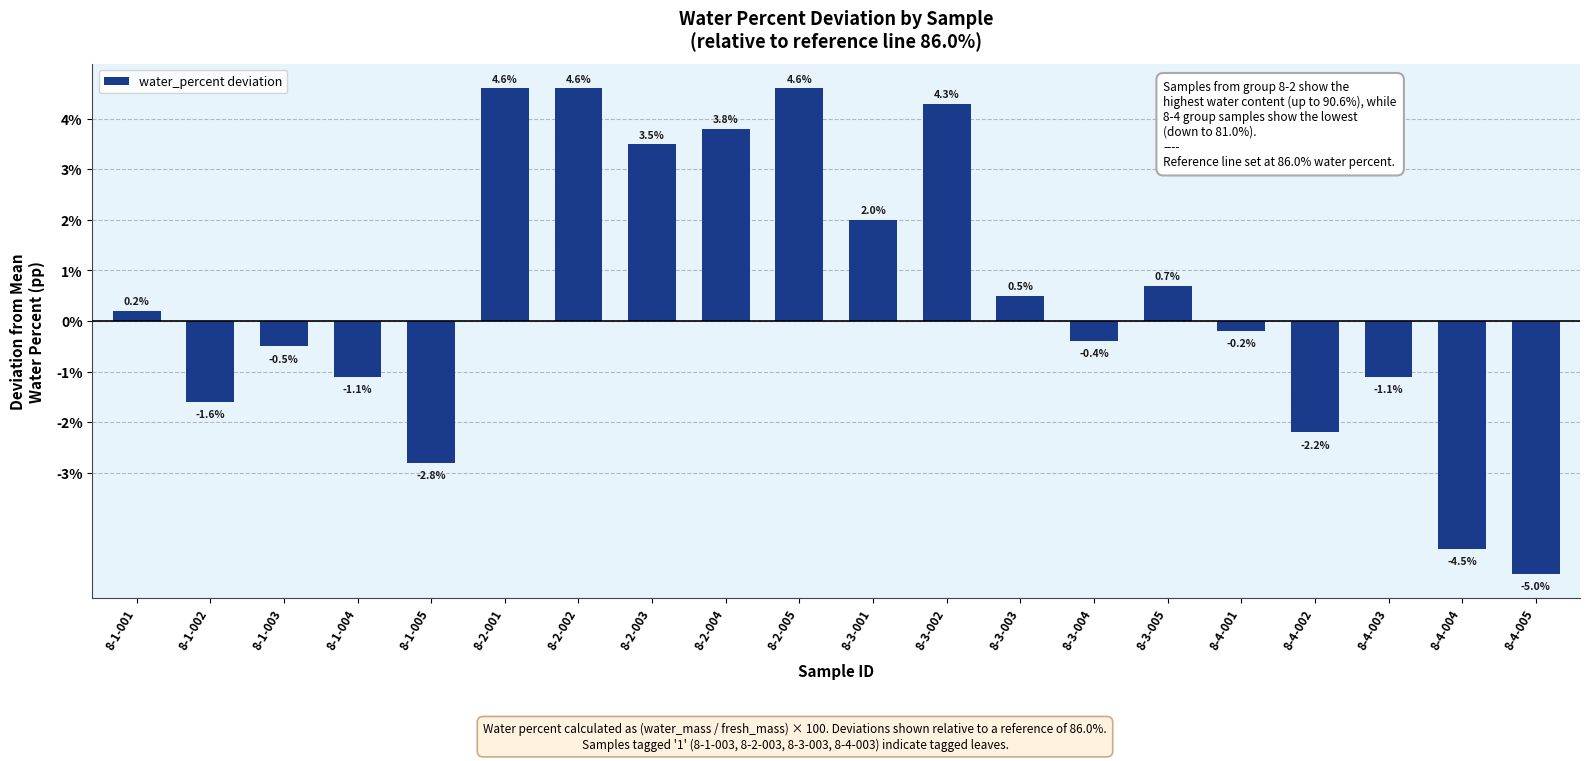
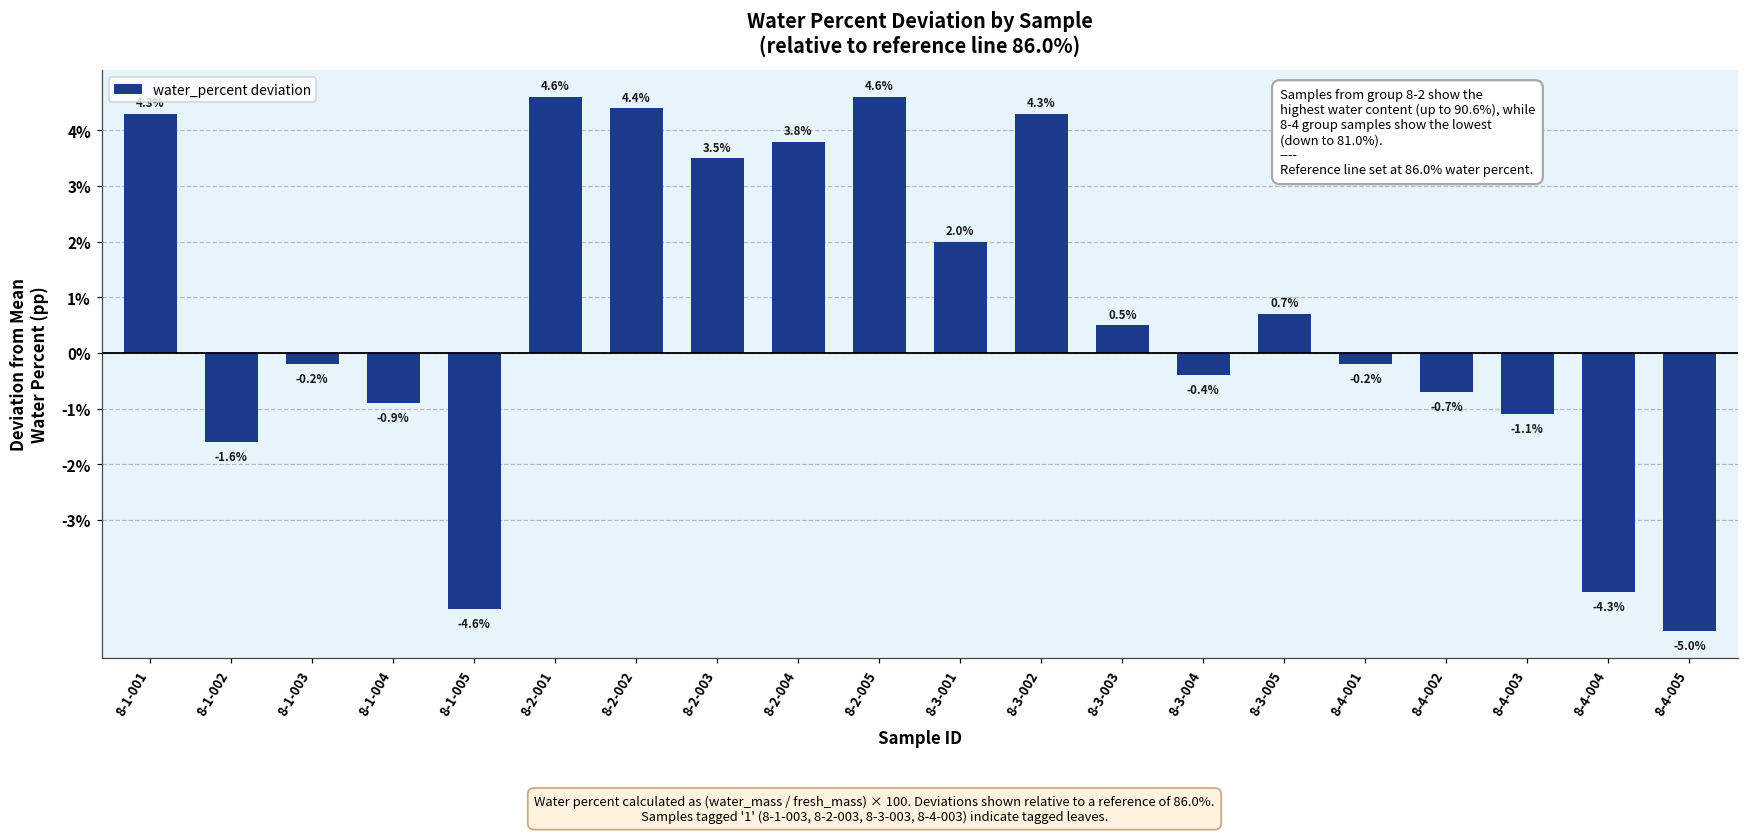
  {
-   "8-1-001": "0.2%",
+   "8-1-001": "4.3%",
    "8-1-002": "-1.6%",
-   "8-1-003": "-0.5%",
-   "8-1-004": "-1.1%",
-   "8-1-005": "-2.8%",
+   "8-1-003": "-0.2%",
+   "8-1-004": "-0.9%",
+   "8-1-005": "-4.6%",
    "8-2-001": "4.6%",
-   "8-2-002": "4.6%",
+   "8-2-002": "4.4%",
    "8-2-003": "3.5%",
    "8-2-004": "3.8%",
    "8-2-005": "4.6%",
    "8-3-001": "2.0%",
    "8-3-002": "4.3%",
    "8-3-003": "0.5%",
    "8-3-004": "-0.4%",
    "8-3-005": "0.7%",
    "8-4-001": "-0.2%",
-   "8-4-002": "-2.2%",
+   "8-4-002": "-0.7%",
    "8-4-003": "-1.1%",
-   "8-4-004": "-4.5%",
+   "8-4-004": "-4.3%",
    "8-4-005": "-5.0%"
  }
